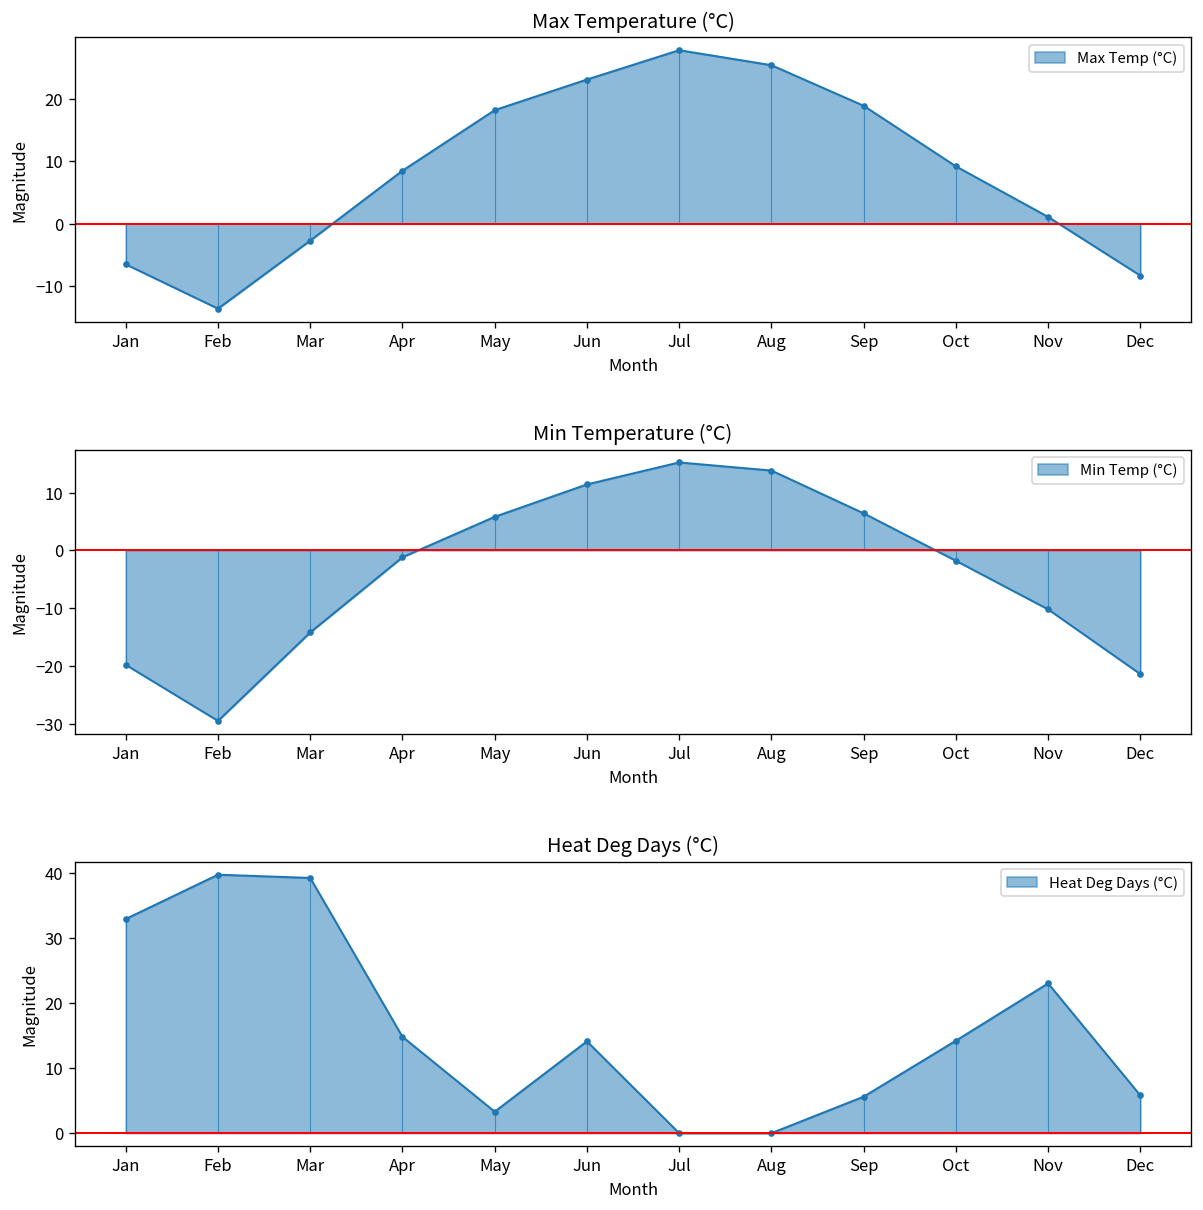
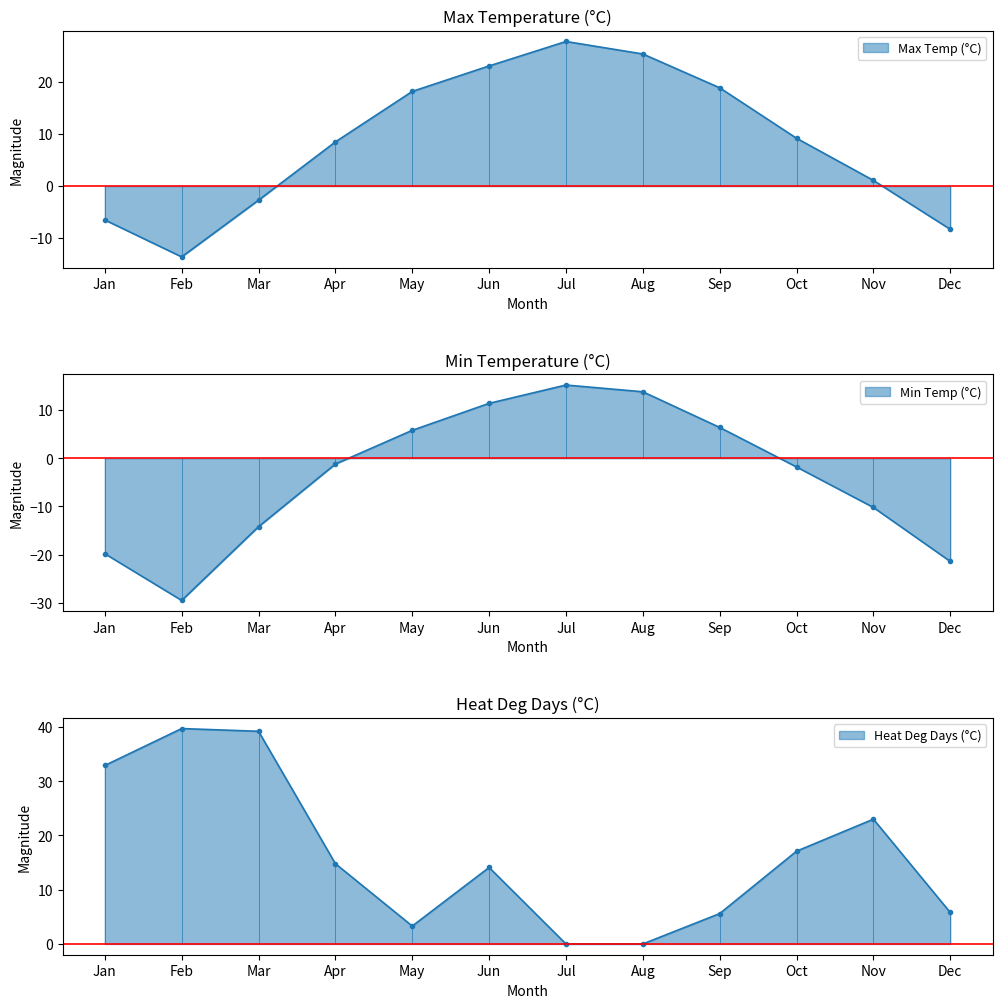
  {
    "Heat Deg Days (°C)": {
      "Jan": 33,
      "Feb": 40,
      "Mar": 39,
      "Apr": 15,
      "May": 3,
      "Jun": 14,
      "Jul": 0,
      "Aug": 0,
      "Sep": 6,
-     "Oct": 14,
+     "Oct": 17,
      "Nov": 23,
      "Dec": 6
    }
  }
